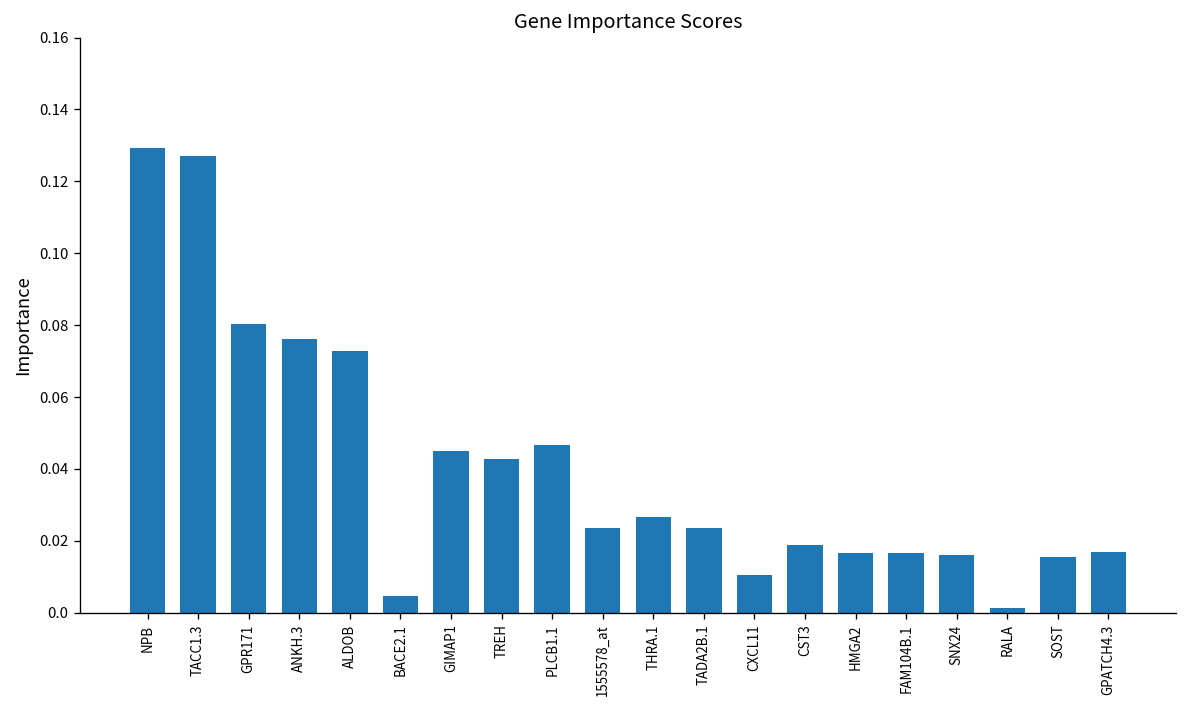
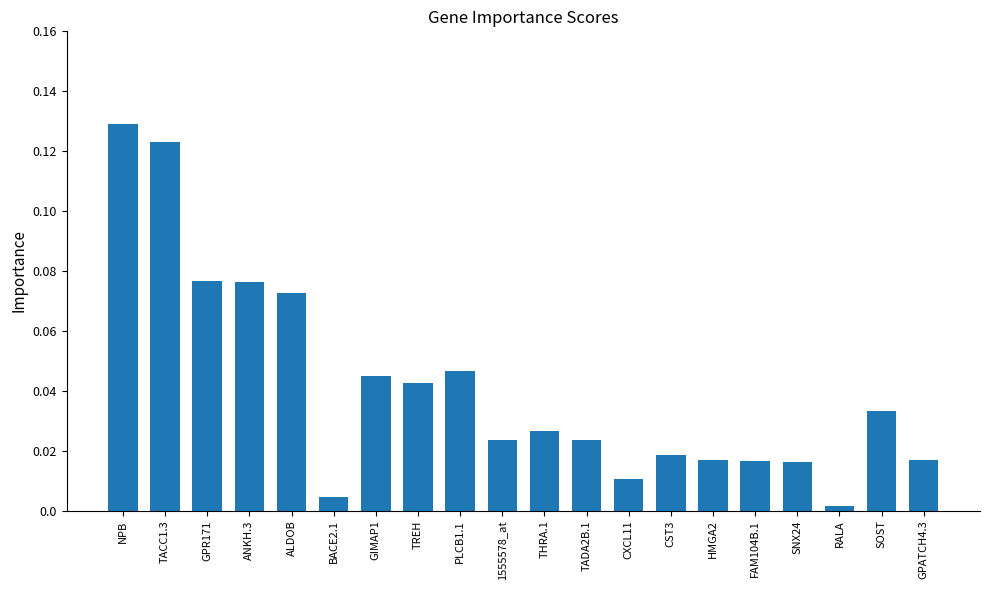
  {
    "NPB": 0.129,
-   "TACC1.3": 0.127,
-   "GPR171": 0.080,
+   "TACC1.3": 0.123,
+   "GPR171": 0.077,
    "ANKH.3": 0.076,
    "ALDOB": 0.073,
    "BACE2.1": 0.005,
    "GIMAP1": 0.045,
    "TREH": 0.043,
    "PLCB1.1": 0.047,
    "1555578_at": 0.024,
    "THRA.1": 0.027,
    "TADA2B.1": 0.024,
    "CXCL11": 0.011,
    "CST3": 0.019,
    "HMGA2": 0.017,
    "FAM104B.1": 0.017,
    "SNX24": 0.016,
    "RALA": 0.001,
-   "SOST": 0.016,
+   "SOST": 0.033,
    "GPATCH4.3": 0.017
  }
